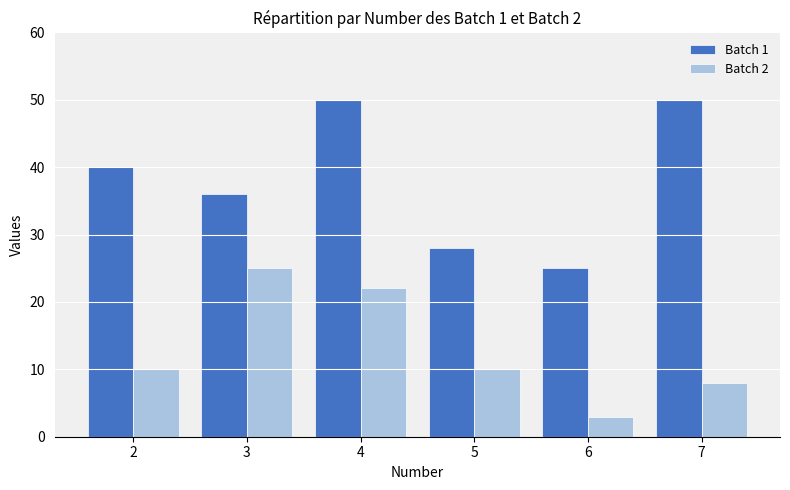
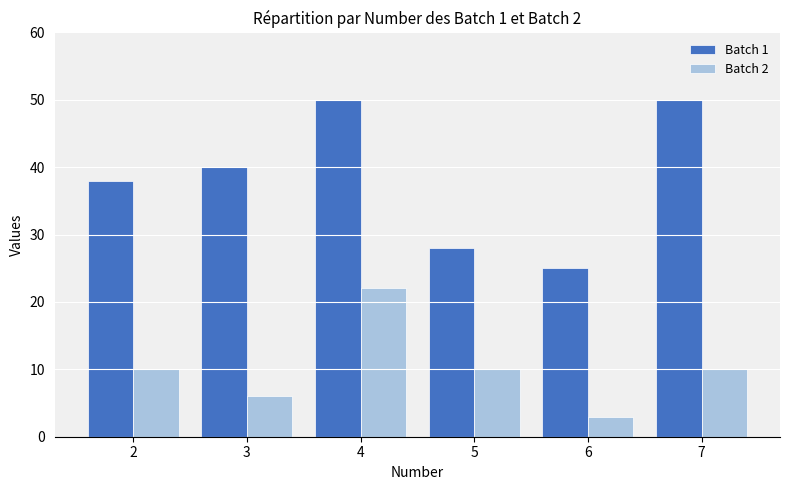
  {
    "Batch 1": {
-     "2": 40,
-     "3": 36,
+     "2": 38,
+     "3": 40,
      "4": 50,
      "5": 28,
      "6": 25,
      "7": 50
    },
    "Batch 2": {
      "2": 10,
-     "3": 25,
+     "3": 6,
      "4": 22,
      "5": 10,
      "6": 3,
-     "7": 8
+     "7": 10
    }
  }
